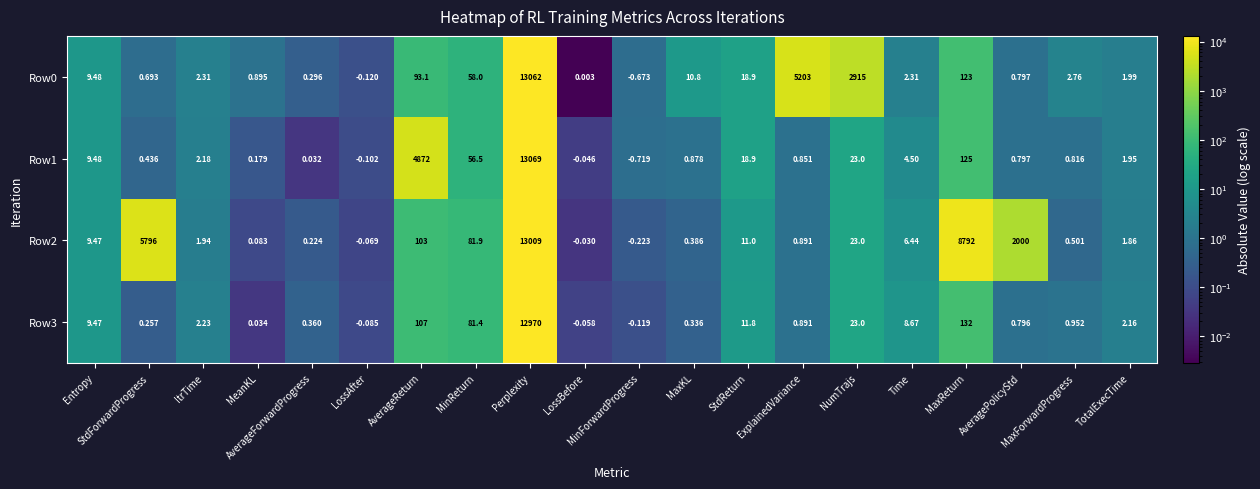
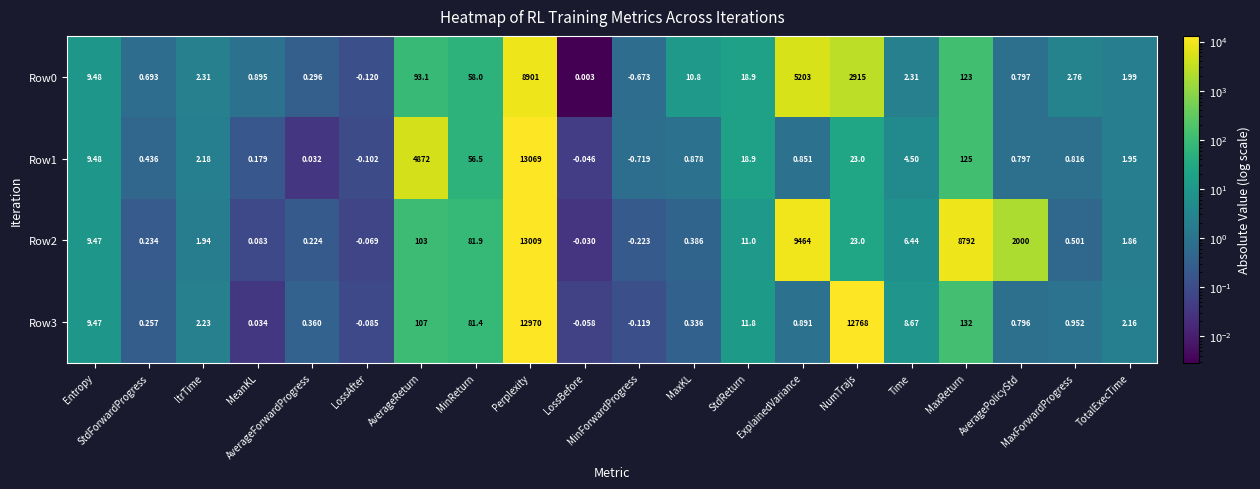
  {
    "Row0": {
      "Entropy": 9.48,
      "StdForwardProgress": 0.693,
      "ItrTime": 2.31,
      "MeanKL": 0.895,
      "AverageForwardProgress": 0.296,
      "LossAfter": -0.120,
      "AverageReturn": 93.1,
      "MinReturn": 58.0,
-     "Perplexity": 13062,
+     "Perplexity": 8901,
      "LossBefore": 0.003,
      "MinForwardProgress": -0.673,
      "MaxKL": 10.8,
      "StdReturn": 18.9,
      "ExplainedVariance": 5203,
      "NumTrajs": 2915,
      "Time": 2.31,
      "MaxReturn": 123,
      "AveragePolicyStd": 0.797,
      "MaxForwardProgress": 2.76,
      "TotalExecTime": 1.99
    },
    "Row1": {
      "Entropy": 9.48,
      "StdForwardProgress": 0.436,
      "ItrTime": 2.18,
      "MeanKL": 0.179,
      "AverageForwardProgress": 0.032,
      "LossAfter": -0.102,
      "AverageReturn": 4872,
      "MinReturn": 56.5,
      "Perplexity": 13069,
      "LossBefore": -0.046,
      "MinForwardProgress": -0.719,
      "MaxKL": 0.878,
      "StdReturn": 18.9,
      "ExplainedVariance": 0.851,
      "NumTrajs": 23.0,
      "Time": 4.50,
      "MaxReturn": 125,
      "AveragePolicyStd": 0.797,
      "MaxForwardProgress": 0.816,
      "TotalExecTime": 1.95
    },
    "Row2": {
      "Entropy": 9.47,
-     "StdForwardProgress": 5796,
+     "StdForwardProgress": 0.234,
      "ItrTime": 1.94,
      "MeanKL": 0.083,
      "AverageForwardProgress": 0.224,
      "LossAfter": -0.069,
      "AverageReturn": 103,
      "MinReturn": 81.9,
      "Perplexity": 13009,
      "LossBefore": -0.030,
      "MinForwardProgress": -0.223,
      "MaxKL": 0.386,
      "StdReturn": 11.0,
-     "ExplainedVariance": 0.891,
+     "ExplainedVariance": 9464,
      "NumTrajs": 23.0,
      "Time": 6.44,
      "MaxReturn": 8792,
      "AveragePolicyStd": 2000,
      "MaxForwardProgress": 0.501,
      "TotalExecTime": 1.86
    },
    "Row3": {
      "Entropy": 9.47,
      "StdForwardProgress": 0.257,
      "ItrTime": 2.23,
      "MeanKL": 0.034,
      "AverageForwardProgress": 0.360,
      "LossAfter": -0.085,
      "AverageReturn": 107,
      "MinReturn": 81.4,
      "Perplexity": 12970,
      "LossBefore": -0.058,
      "MinForwardProgress": -0.119,
      "MaxKL": 0.336,
      "StdReturn": 11.8,
      "ExplainedVariance": 0.891,
-     "NumTrajs": 23.0,
+     "NumTrajs": 12768,
      "Time": 8.67,
      "MaxReturn": 132,
      "AveragePolicyStd": 0.796,
      "MaxForwardProgress": 0.952,
      "TotalExecTime": 2.16
    }
  }
